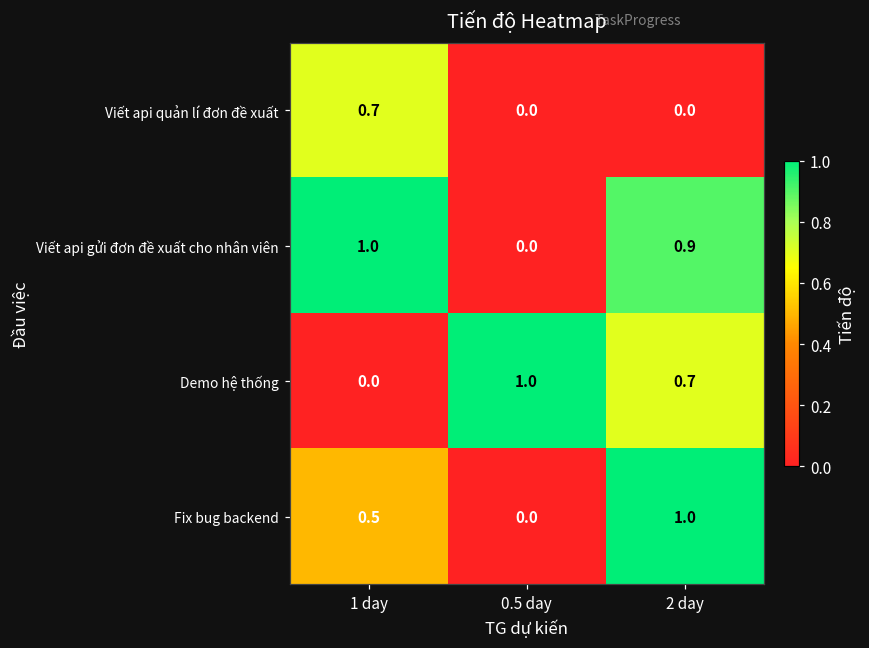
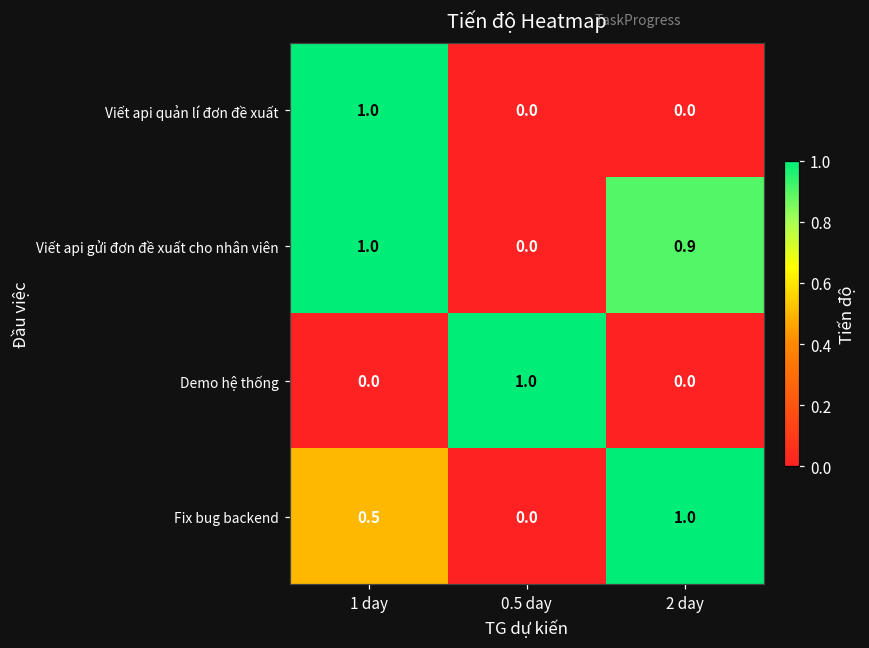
  {
    "Viết api quản lí đơn đề xuất": {
-     "1 day": 0.7,
+     "1 day": 1.0,
      "0.5 day": 0.0,
      "2 day": 0.0
    },
    "Viết api gửi đơn đề xuất cho nhân viên": {
      "1 day": 1.0,
      "0.5 day": 0.0,
      "2 day": 0.9
    },
    "Demo hệ thống": {
      "1 day": 0.0,
      "0.5 day": 1.0,
-     "2 day": 0.7
+     "2 day": 0.0
    },
    "Fix bug backend": {
      "1 day": 0.5,
      "0.5 day": 0.0,
      "2 day": 1.0
    }
  }
